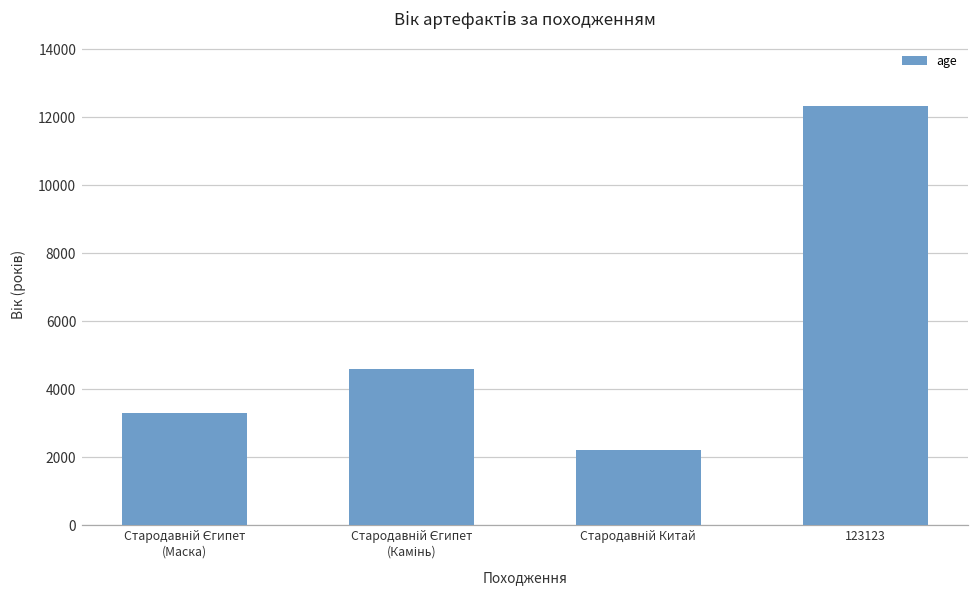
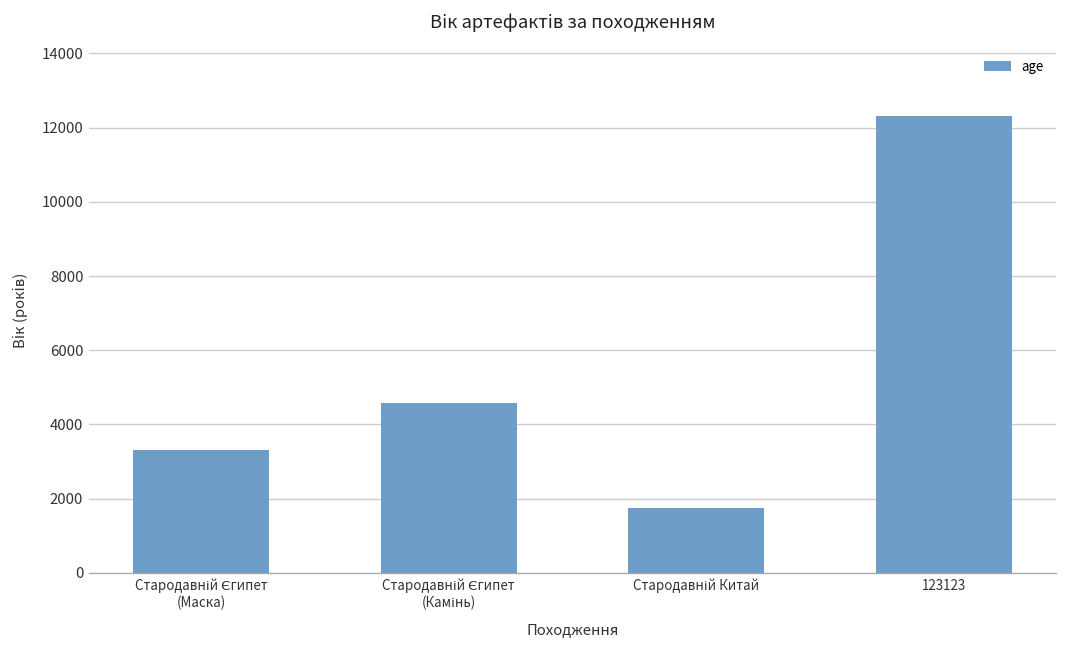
  {
    "Стародавній Єгипет (Маска)": 3300,
    "Стародавній Єгипет (Камінь)": 4600,
-   "Стародавній Китай": 2200,
+   "Стародавній Китай": 1700,
    "123123": 12300
  }
